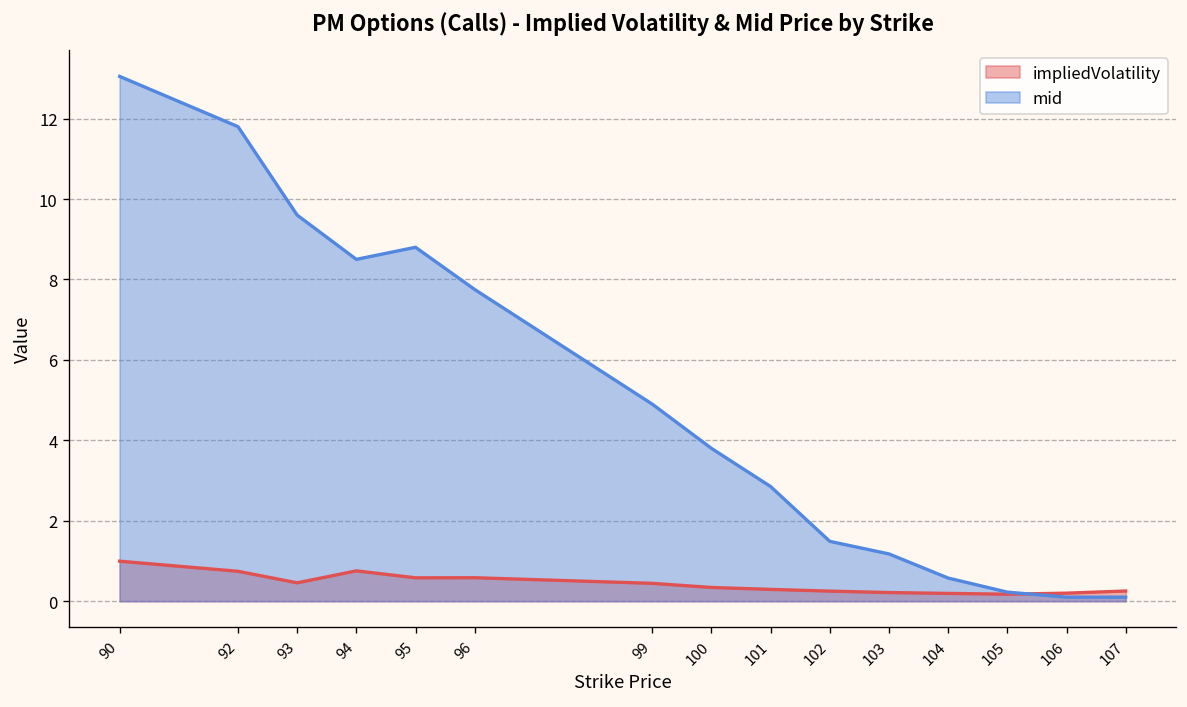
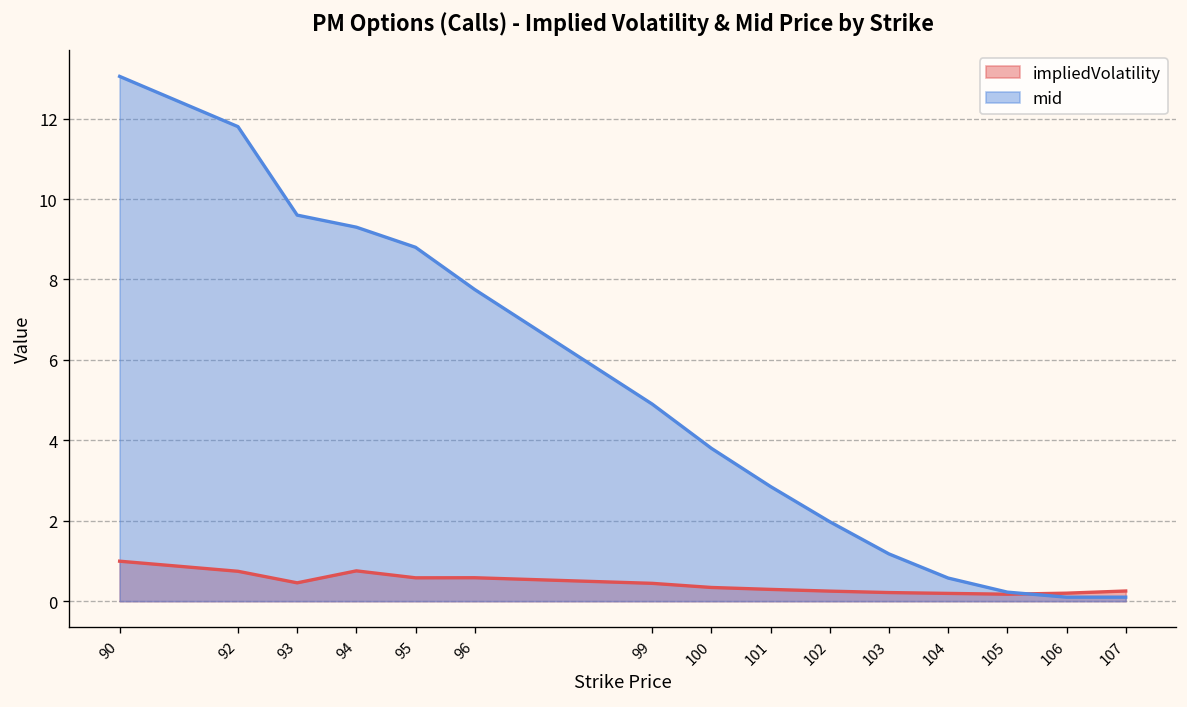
  {
    "impliedVolatility": {
      "90": 1.0,
      "92": 0.7,
      "93": 0.5,
      "94": 0.8,
      "95": 0.6,
      "96": 0.6,
      "99": 0.4,
      "100": 0.3,
      "101": 0.3,
      "102": 0.3,
      "103": 0.2,
      "104": 0.2,
      "106": 0.2,
      "107": 0.3
    },
    "mid": {
      "90": 13.1,
      "92": 11.8,
      "93": 9.6,
-     "94": 8.5,
+     "94": 9.3,
      "95": 8.8,
      "96": 7.8,
      "99": 4.9,
      "100": 3.8,
      "101": 2.9,
-     "102": 1.5,
+     "102": 2.0,
      "103": 1.2,
      "104": 0.6,
      "106": 0.1,
      "107": 0.1
    }
  }
